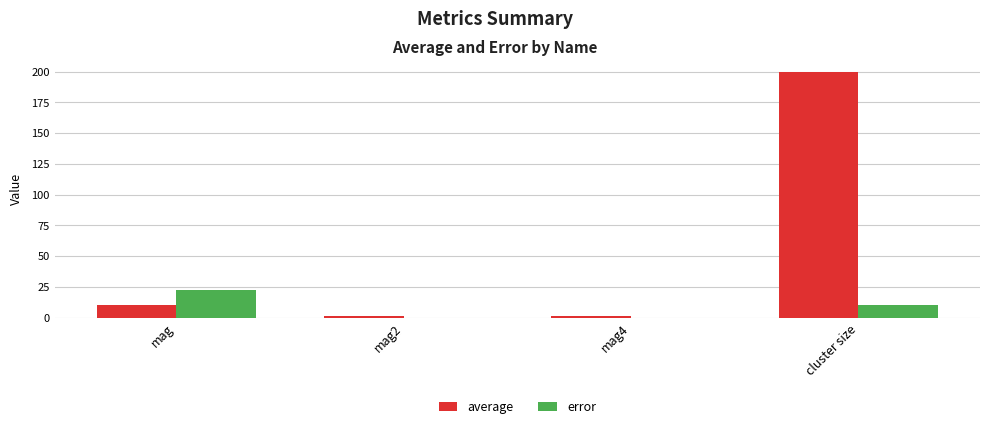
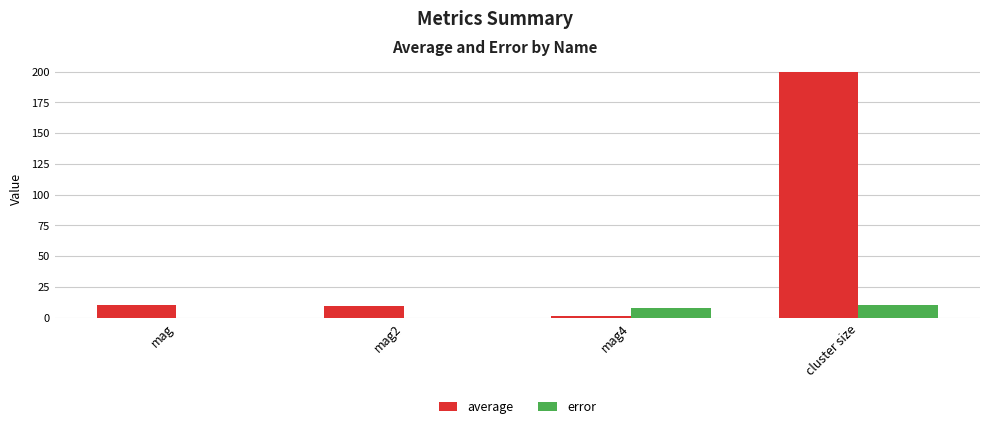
  {
    "average": {
      "mag": 10,
-     "mag2": 1,
+     "mag2": 10,
      "cluster size": 200
    },
    "error": {
-     "mag": 22,
-     "mag4": 0,
+     "mag": 0,
+     "mag4": 8,
      "cluster size": 10
    }
  }
